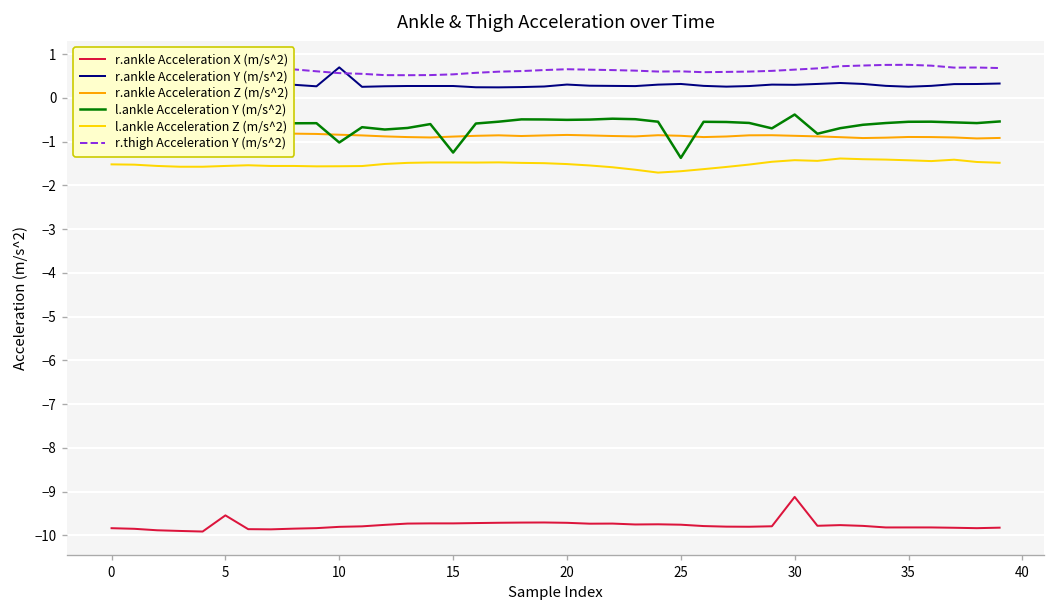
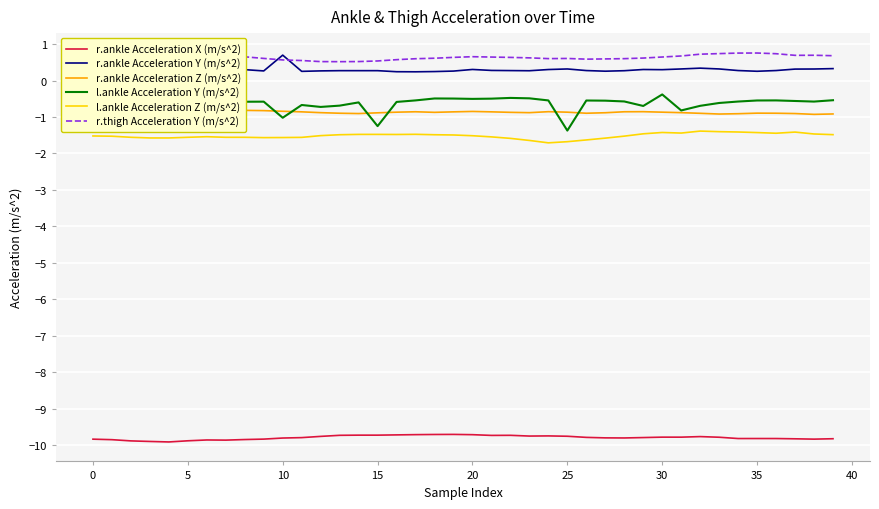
  {
    "r.ankle Acceleration X (m/s^2)": {
      "0": -9.8,
-     "5": -9.5,
+     "5": -9.9,
      "10": -9.8,
      "15": -9.7,
      "20": -9.7,
      "25": -9.8,
-     "30": -9.1,
+     "30": -9.8,
      "35": -9.8
    },
    "r.ankle Acceleration Y (m/s^2)": {
      "10": 0.7,
      "15": 0.3,
      "20": 0.3,
      "25": 0.3,
      "30": 0.3,
      "35": 0.3
    },
    "l.ankle Acceleration Y (m/s^2)": {
      "10": -1.0,
      "15": -1.2,
      "20": -0.5,
      "25": -1.4,
      "30": -0.4,
      "35": -0.5
    },
    "r.thigh Acceleration Y (m/s^2)": {
      "10": 0.6,
      "15": 0.5,
      "20": 0.7,
      "25": 0.6,
      "30": 0.6,
      "35": 0.8
    }
  }
